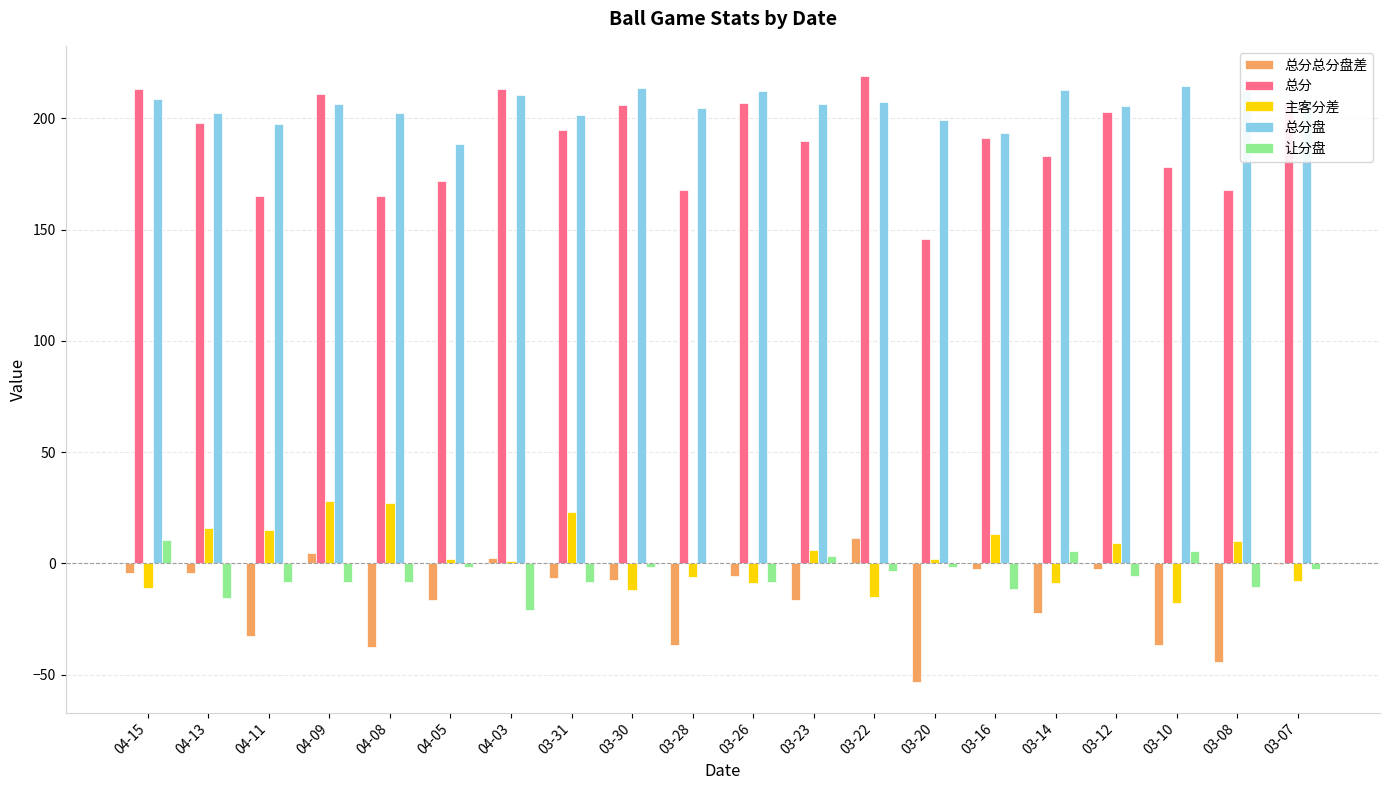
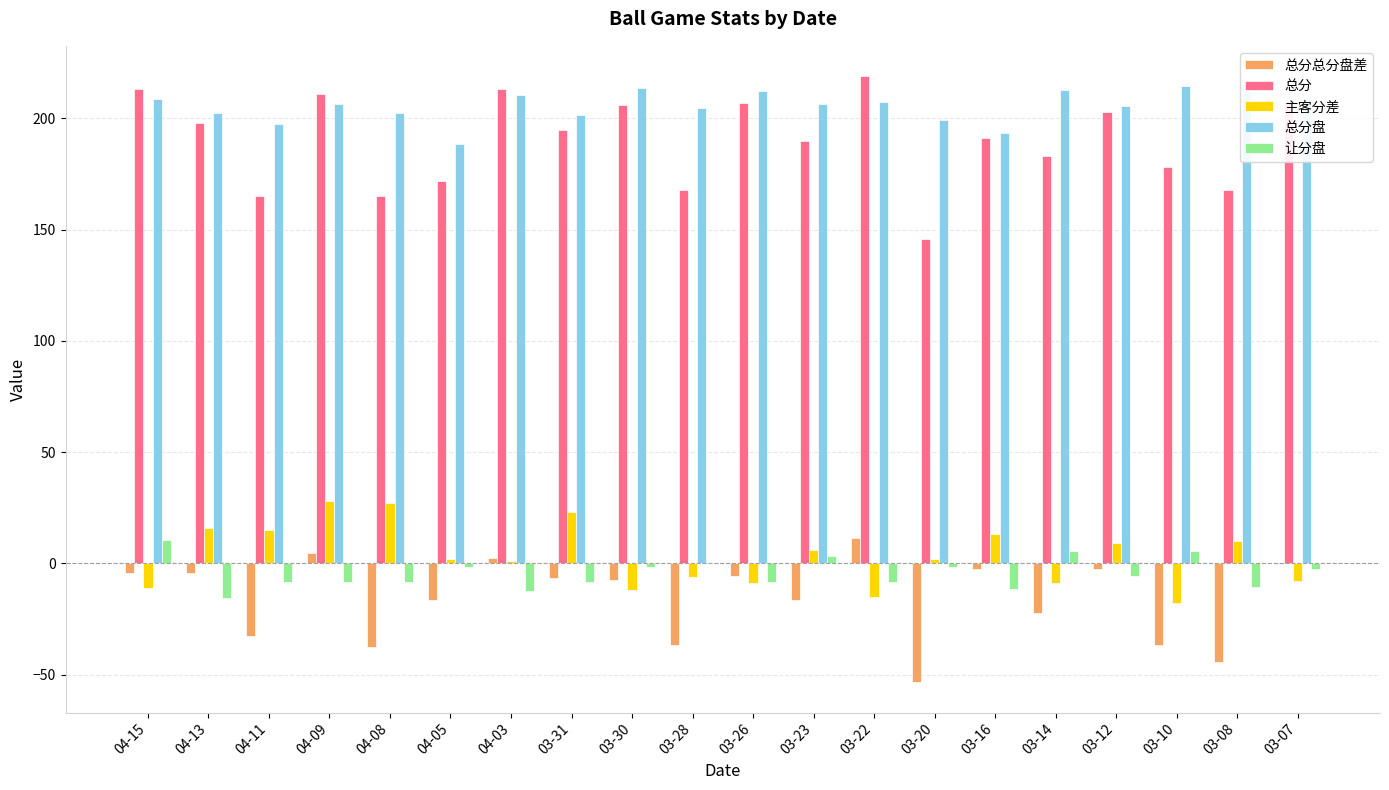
  {
    "总分总分盘差": {
      "04-15": -5,
      "04-13": -5,
      "04-11": -33,
      "04-09": 5,
      "04-08": -38,
      "04-05": -17,
      "04-03": 3,
      "03-31": -7,
      "03-30": -8,
      "03-28": -37,
      "03-26": -6,
      "03-23": -17,
      "03-22": 12,
      "03-20": -54,
      "03-16": -3,
      "03-14": -23,
      "03-12": -3,
      "03-10": -37,
      "03-08": -45
    },
    "总分": {
      "04-15": 213,
      "04-13": 198,
      "04-11": 165,
      "04-09": 211,
      "04-08": 165,
      "04-05": 172,
      "04-03": 213,
      "03-31": 195,
      "03-30": 206,
      "03-28": 168,
      "03-26": 207,
      "03-23": 190,
      "03-22": 219,
      "03-20": 146,
      "03-16": 191,
      "03-14": 183,
      "03-12": 203,
      "03-10": 178,
      "03-08": 168
    },
    "主客分差": {
      "04-15": -11,
      "04-13": 16,
      "04-11": 15,
      "04-09": 28,
      "04-08": 27,
      "04-05": 2,
      "03-31": 23,
      "03-30": -12,
      "03-28": -6,
      "03-26": -9,
      "03-23": 6,
      "03-22": -15,
      "03-20": 2,
      "03-16": 13,
      "03-14": -9,
      "03-12": 9,
      "03-10": -18,
      "03-08": 10,
      "03-07": -8
    },
    "总分盘": {
      "04-15": 209,
      "04-13": 203,
      "04-11": 198,
      "04-09": 207,
      "04-08": 203,
      "04-05": 189,
      "04-03": 211,
      "03-31": 202,
      "03-30": 214,
      "03-28": 205,
      "03-26": 213,
      "03-23": 207,
      "03-22": 208,
      "03-20": 200,
      "03-16": 194,
      "03-14": 213,
      "03-12": 206,
      "03-10": 215
    },
    "让分盘": {
      "04-15": 11,
      "04-13": -16,
      "04-11": -9,
      "04-09": -9,
      "04-08": -9,
      "04-05": -2,
-     "04-03": -21,
+     "04-03": -13,
      "03-31": -9,
      "03-30": -2,
      "03-28": 0,
      "03-26": -9,
      "03-23": 4,
-     "03-22": -4,
+     "03-22": -9,
      "03-20": -2,
      "03-16": -12,
      "03-14": 6,
      "03-12": -6,
      "03-10": 6,
      "03-08": -11,
      "03-07": -3
    }
  }
